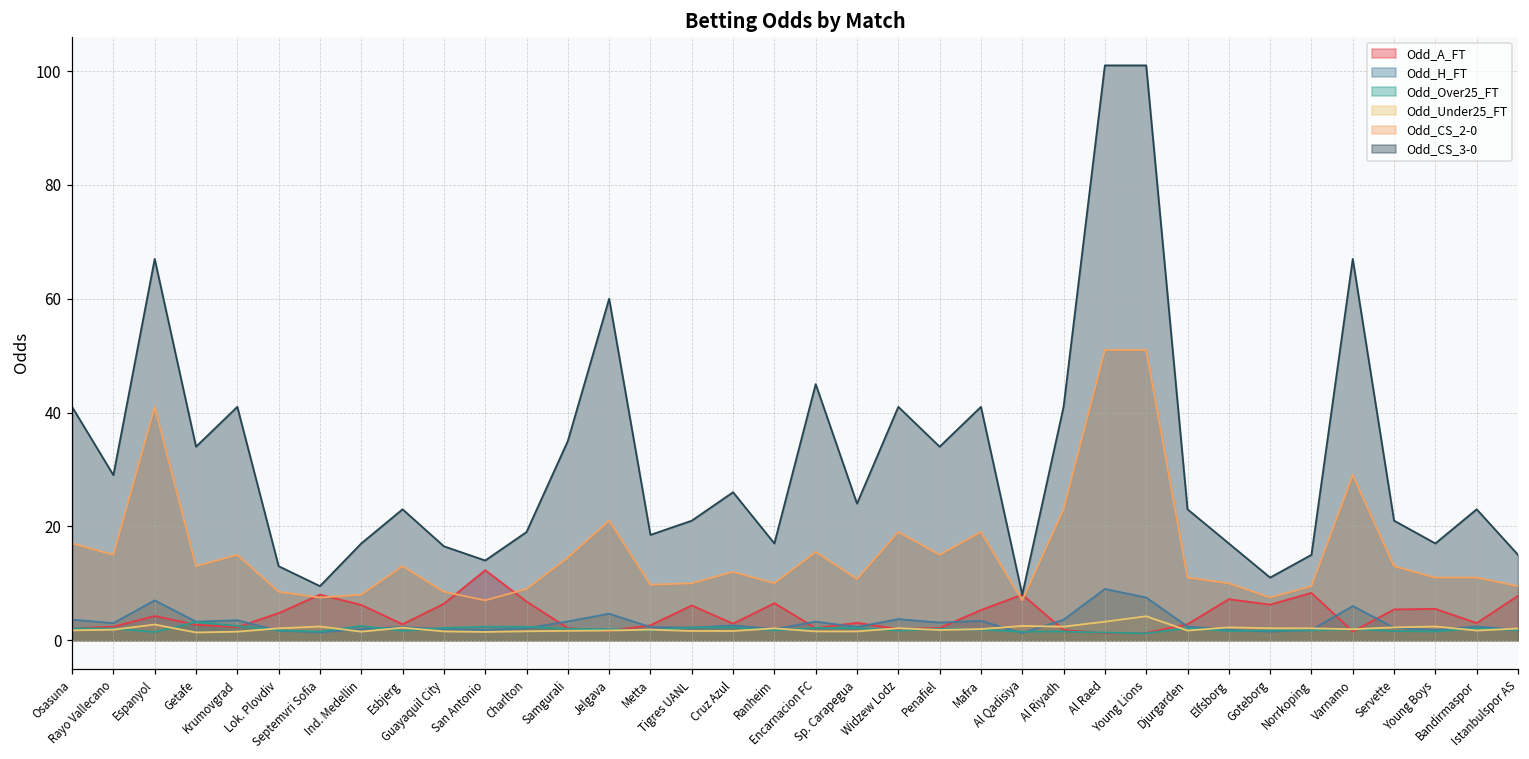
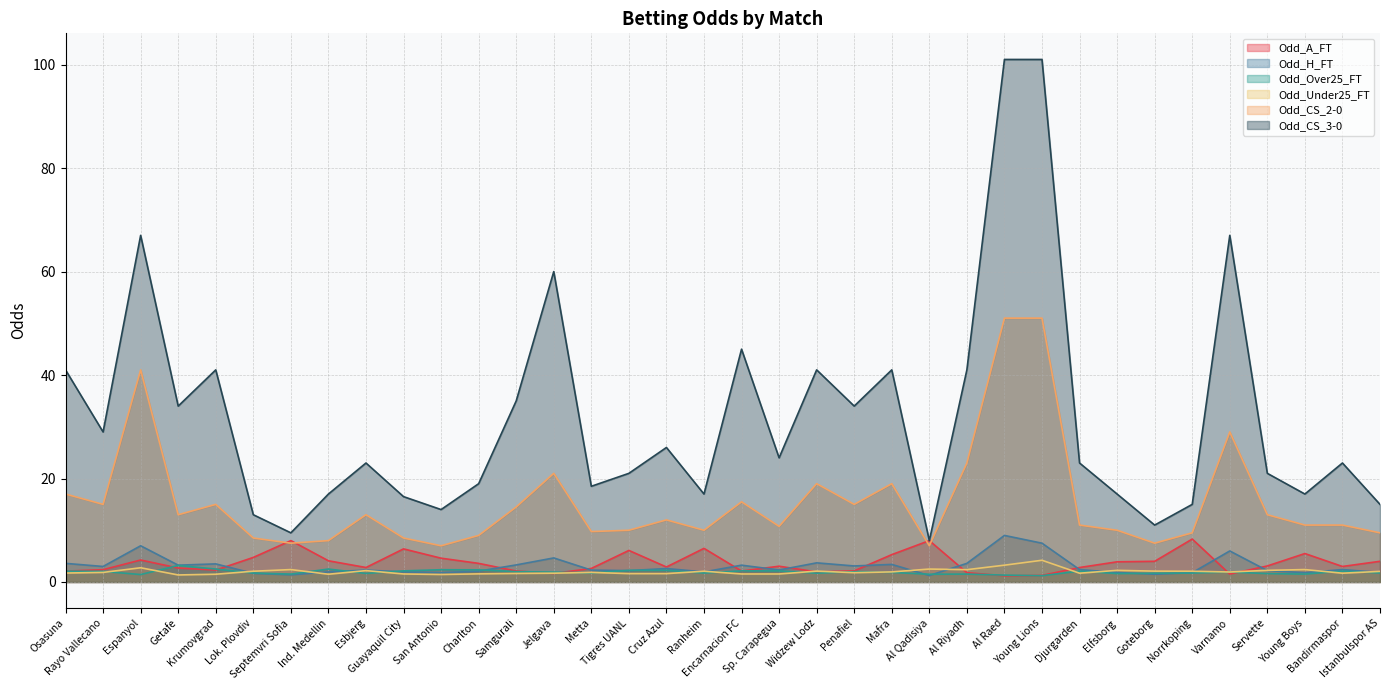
  {
    "Odd_A_FT": {
      "Espanyol": 4,
      "Getafe": 3,
      "Lok. Plovdiv": 5,
      "Septemvri Sofia": 8,
-     "Ind. Medellin": 6,
+     "Ind. Medellin": 4,
      "Esbjerg": 3,
      "Guayaquil City": 6,
-     "San Antonio": 12,
-     "Charlton": 7,
+     "San Antonio": 5,
+     "Charlton": 4,
      "Tigres UANL": 6,
      "Ranheim": 7,
      "Sp. Carapegua": 3,
      "Mafra": 5,
-     "Elfsborg": 7,
-     "Goteborg": 6,
+     "Elfsborg": 4,
+     "Goteborg": 4,
      "Norrkoping": 8,
-     "Servette": 5,
+     "Servette": 3,
      "Young Boys": 6,
      "Bandirmaspor": 3,
-     "Istanbulspor AS": 8
+     "Istanbulspor AS": 4
    }
  }
